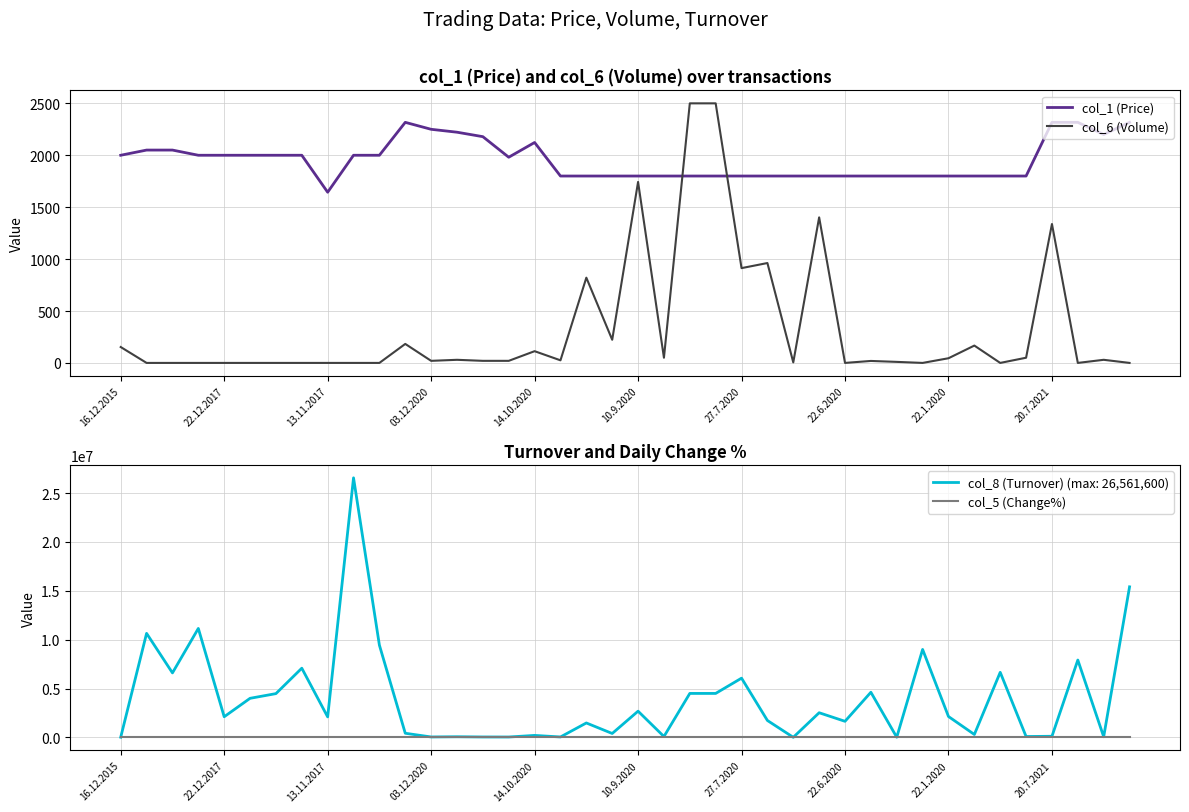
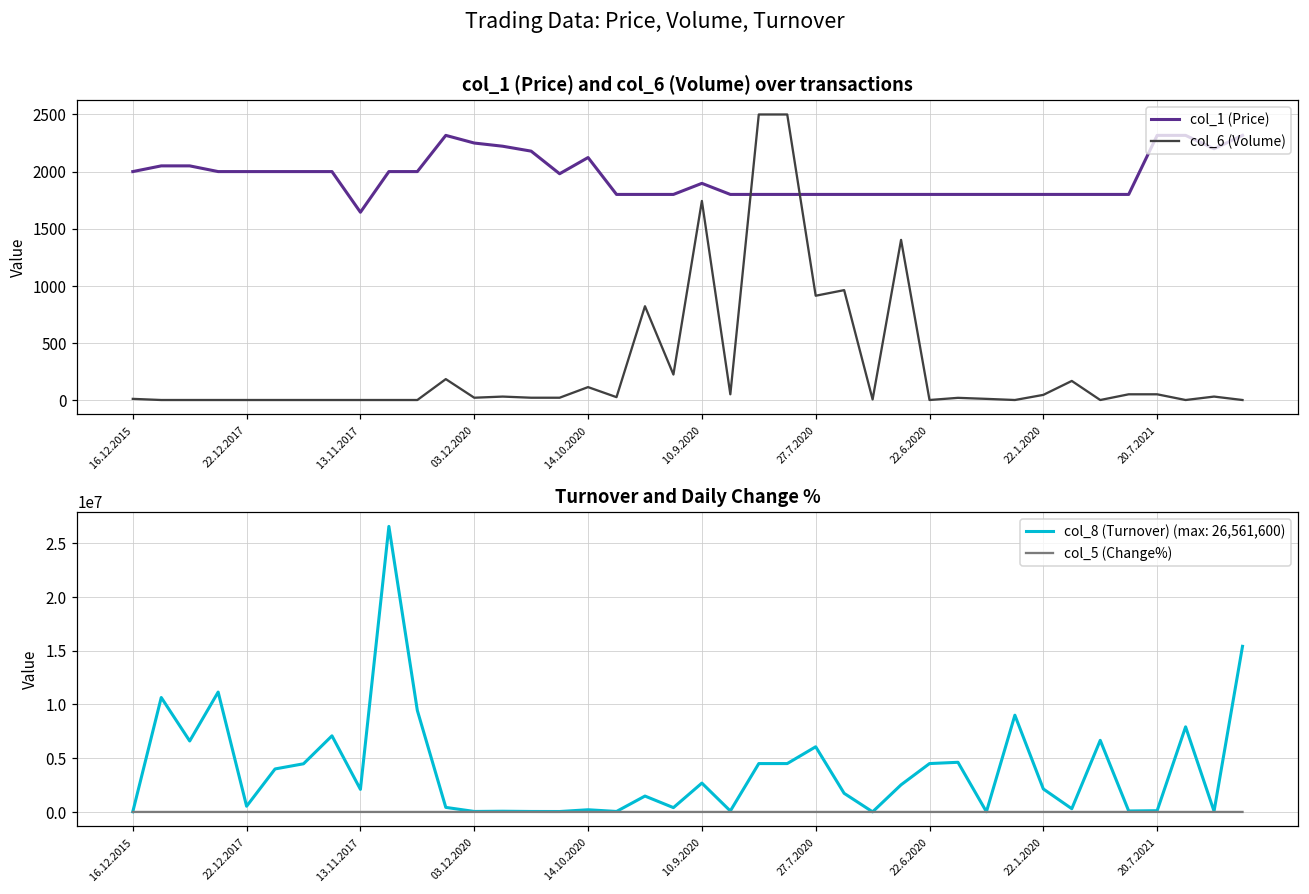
  {
    "col_1 (Price) and col_6 (Volume) over transactions": {
      "col_1 (Price)": {
        "16.12.2015": 2000,
        "22.12.2017": 2000,
        "13.11.2017": 1640,
        "03.12.2020": 2250,
        "14.10.2020": 2120,
-       "10.9.2020": 1800,
+       "10.9.2020": 1900,
        "27.7.2020": 1800,
        "22.6.2020": 1800,
        "22.1.2020": 1800
      },
      "col_6 (Volume)": {
-       "16.12.2015": 150,
+       "16.12.2015": 10,
        "22.12.2017": 0,
        "13.11.2017": 0,
        "03.12.2020": 20,
        "14.10.2020": 110,
        "10.9.2020": 1740,
        "27.7.2020": 910,
        "22.6.2020": 0,
        "22.1.2020": 50,
-       "20.7.2021": 1340
+       "20.7.2021": 50
      }
    },
    "Turnover and Daily Change %": {
      "col_8 (Turnover) (max: 26,561,600)": {
-       "22.12.2017": 2000000,
+       "22.12.2017": 1000000,
        "13.11.2017": 2000000,
        "10.9.2020": 3000000,
        "27.7.2020": 6000000,
-       "22.6.2020": 2000000,
+       "22.6.2020": 5000000,
        "22.1.2020": 2000000
      },
      "col_5 (Change%)": {
        "22.12.2017": 0,
        "13.11.2017": 0,
        "10.9.2020": 0,
        "27.7.2020": 0,
        "22.6.2020": 0,
        "22.1.2020": 0
      }
    }
  }
